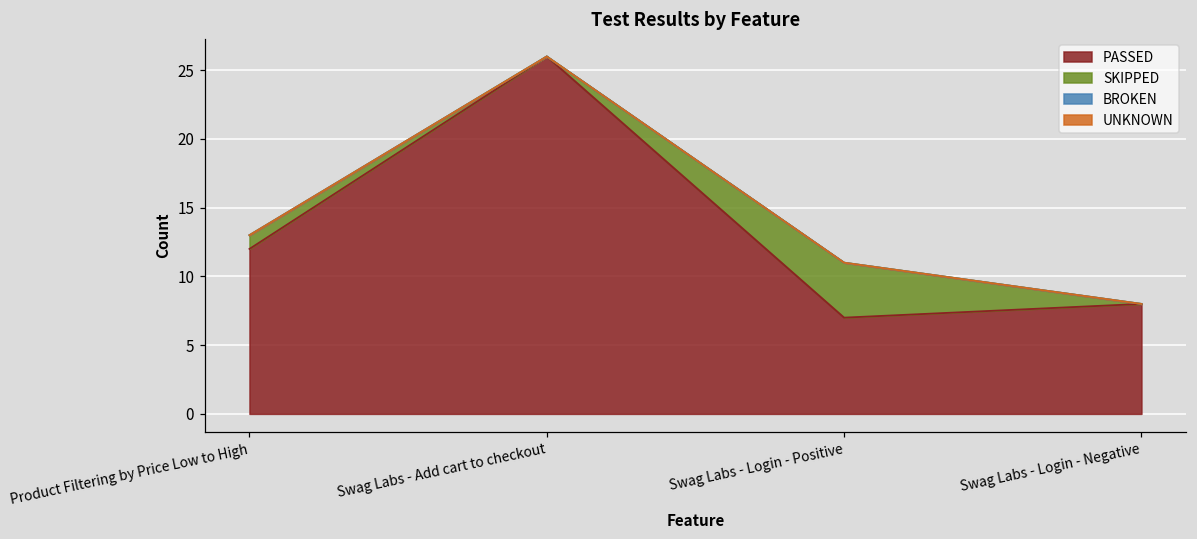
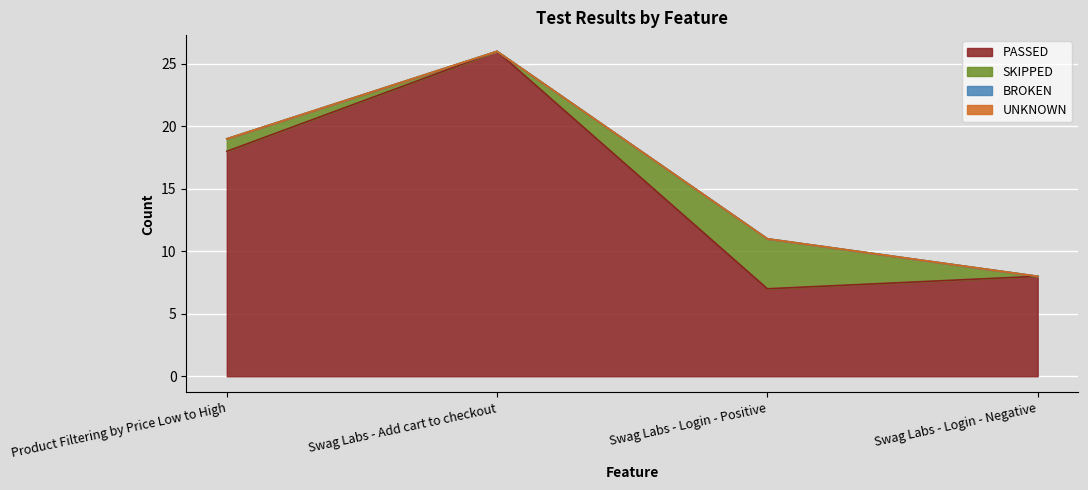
  {
    "PASSED": {
-     "Product Filtering by Price Low to High": 12,
+     "Product Filtering by Price Low to High": 18,
      "Swag Labs - Login - Positive": 7
    }
  }
